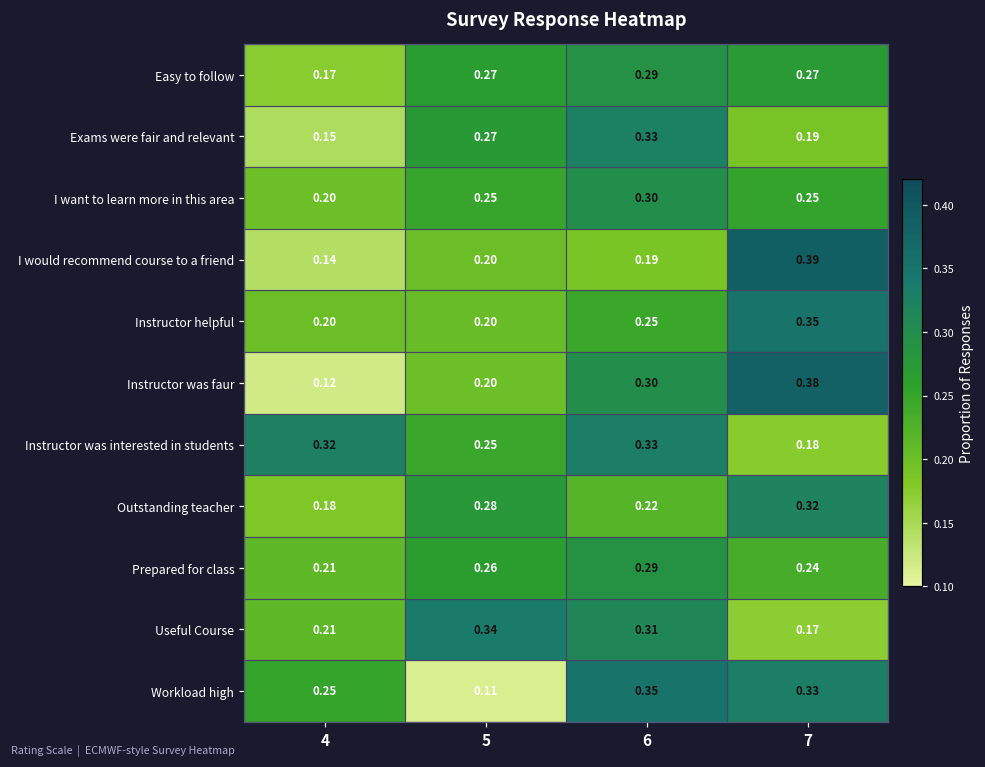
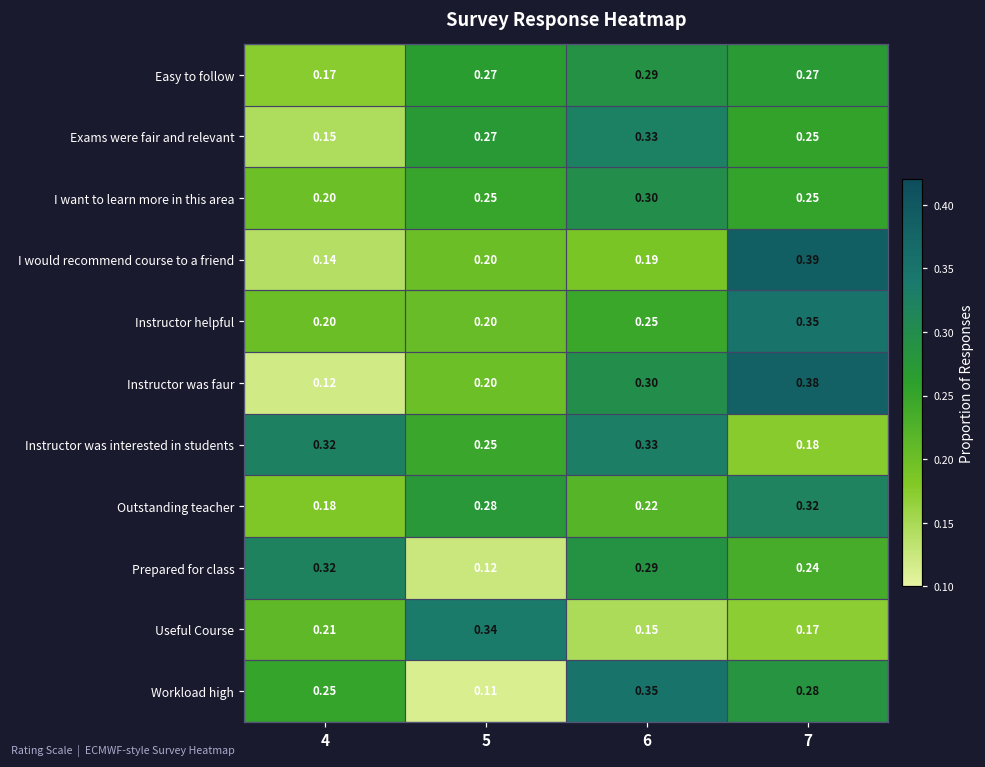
  {
    "Easy to follow": {
      "4": 0.17,
      "5": 0.27,
      "6": 0.29,
      "7": 0.27
    },
    "Exams were fair and relevant": {
      "4": 0.15,
      "5": 0.27,
      "6": 0.33,
-     "7": 0.19
+     "7": 0.25
    },
    "I want to learn more in this area": {
      "4": 0.20,
      "5": 0.25,
      "6": 0.30,
      "7": 0.25
    },
    "I would recommend course to a friend": {
      "4": 0.14,
      "5": 0.20,
      "6": 0.19,
      "7": 0.39
    },
    "Instructor helpful": {
      "4": 0.20,
      "5": 0.20,
      "6": 0.25,
      "7": 0.35
    },
    "Instructor was faur": {
      "4": 0.12,
      "5": 0.20,
      "6": 0.30,
      "7": 0.38
    },
    "Instructor was interested in students": {
      "4": 0.32,
      "5": 0.25,
      "6": 0.33,
      "7": 0.18
    },
    "Outstanding teacher": {
      "4": 0.18,
      "5": 0.28,
      "6": 0.22,
      "7": 0.32
    },
    "Prepared for class": {
-     "4": 0.21,
-     "5": 0.26,
+     "4": 0.32,
+     "5": 0.12,
      "6": 0.29,
      "7": 0.24
    },
    "Useful Course": {
      "4": 0.21,
      "5": 0.34,
-     "6": 0.31,
+     "6": 0.15,
      "7": 0.17
    },
    "Workload high": {
      "4": 0.25,
      "5": 0.11,
      "6": 0.35,
-     "7": 0.33
+     "7": 0.28
    }
  }
